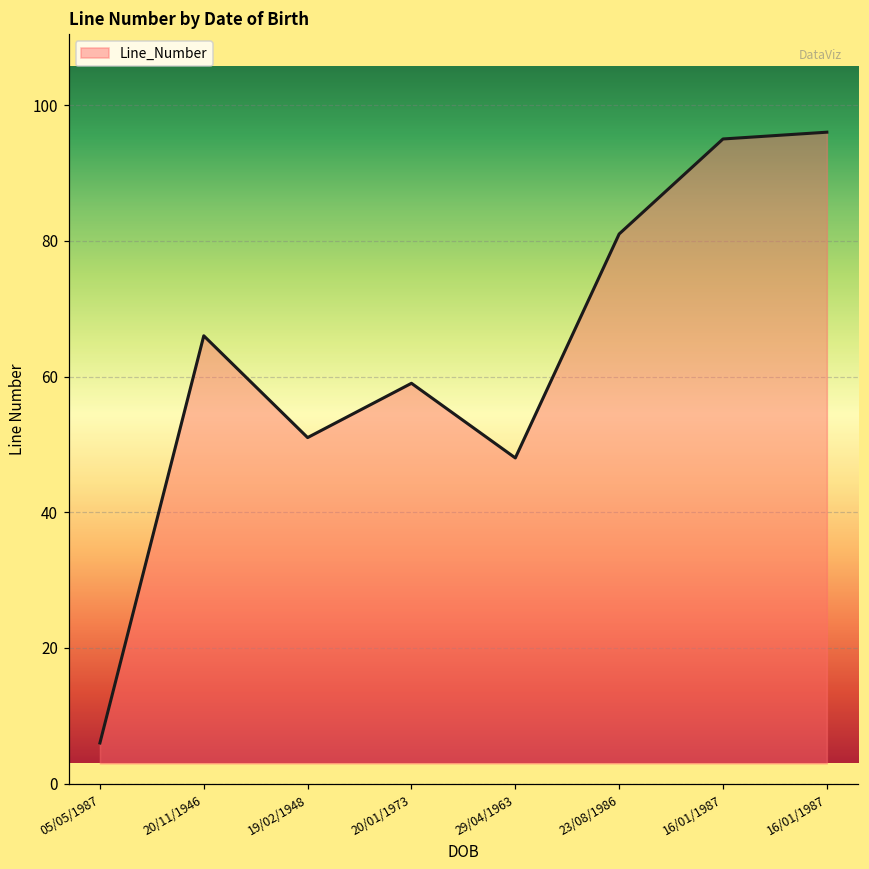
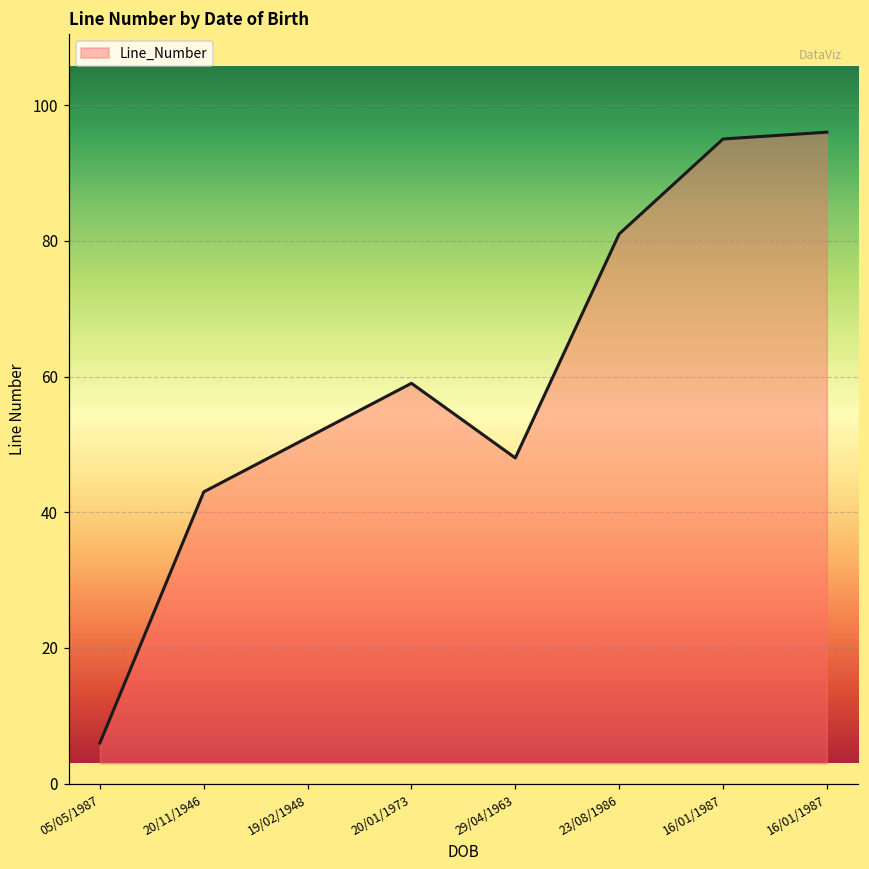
  {
    "05/05/1987": 6,
-   "20/11/1946": 66,
+   "20/11/1946": 43,
    "19/02/1948": 51,
    "20/01/1973": 59,
    "29/04/1963": 48,
    "23/08/1986": 81
  }
